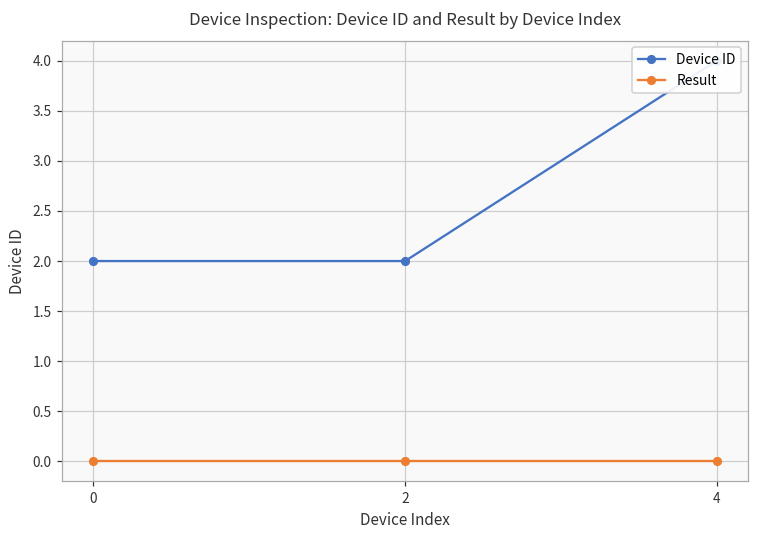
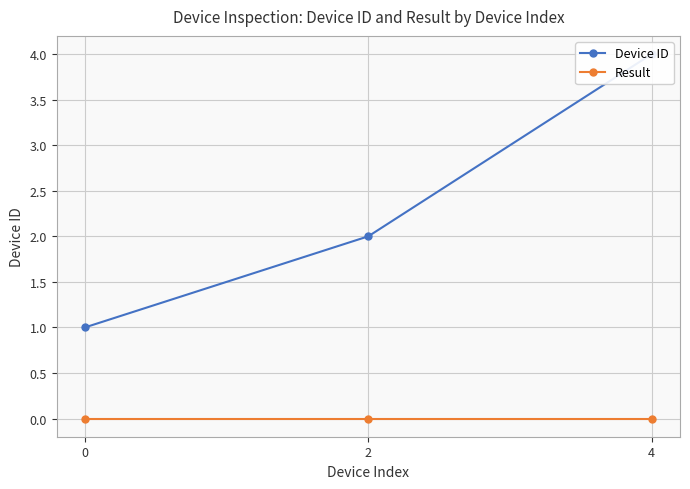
  {
    "Device ID": {
-     "0": 2,
+     "0": 1,
      "2": 2
    },
    "Result": {
      "0": 0,
      "2": 0,
      "4": 0
    }
  }
